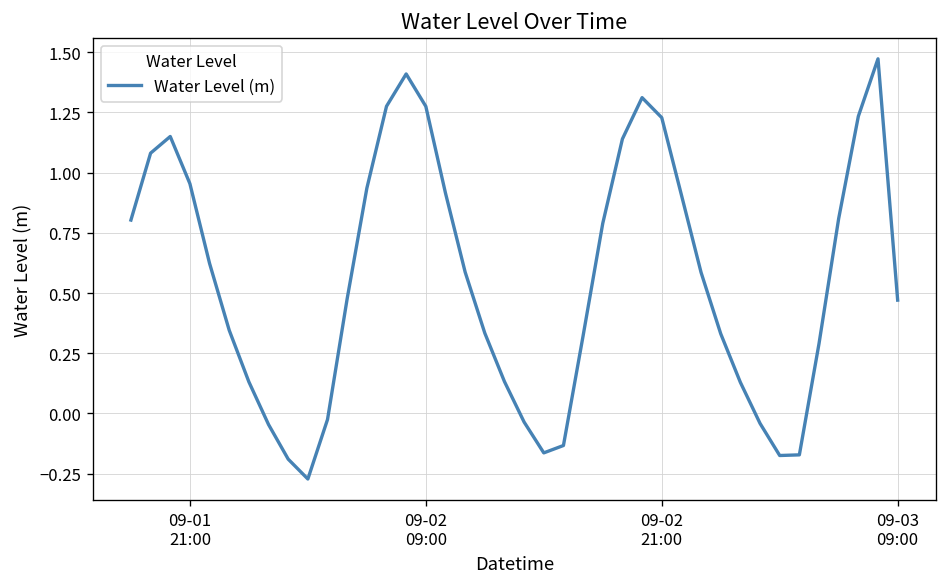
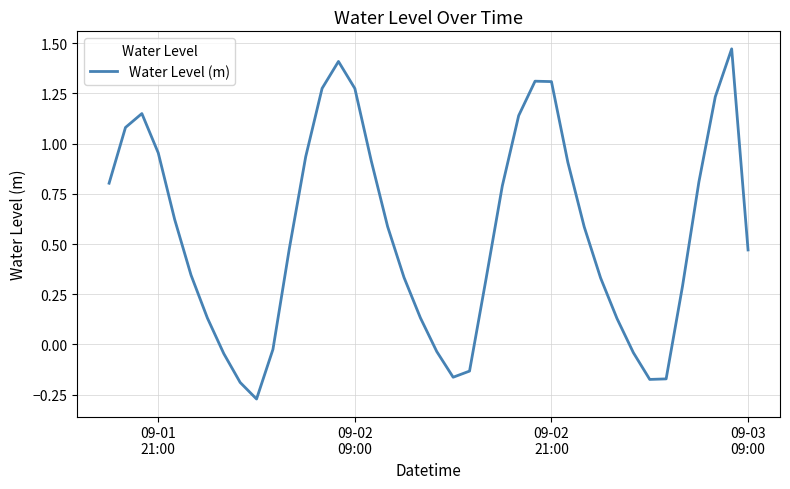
  {
    "09-01 21:00": 0.95,
    "09-02 09:00": 1.27,
-   "09-02 21:00": 1.23,
+   "09-02 21:00": 1.31,
    "09-03 09:00": 0.47
  }
